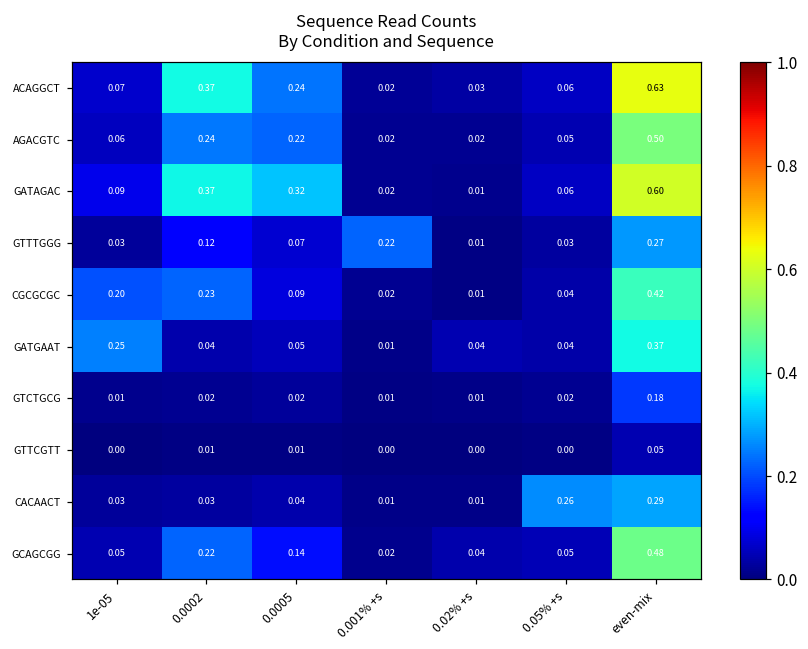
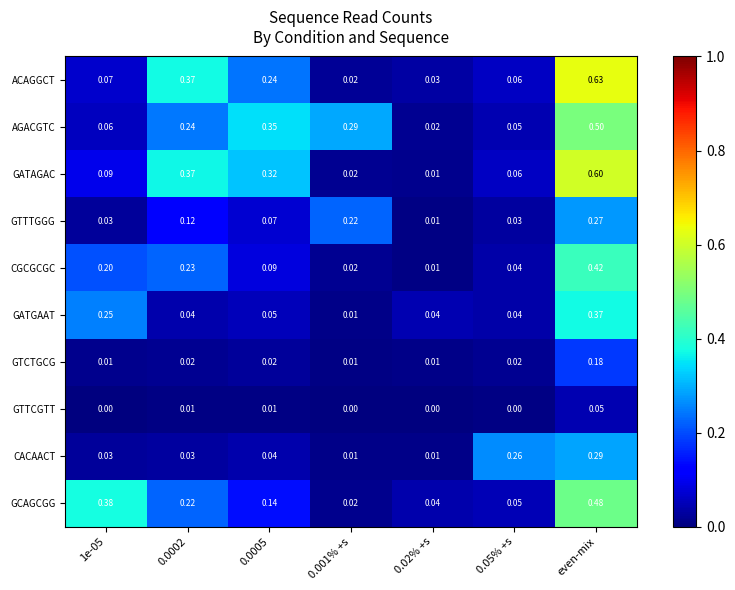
  {
    "ACAGGCT": {
      "1e-05": 0.07,
      "0.0002": 0.37,
      "0.0005": 0.24,
      "0.001% +s": 0.02,
      "0.02% +s": 0.03,
      "0.05% +s": 0.06,
      "even-mix": 0.63
    },
    "AGACGTC": {
      "1e-05": 0.06,
      "0.0002": 0.24,
-     "0.0005": 0.22,
-     "0.001% +s": 0.02,
+     "0.0005": 0.35,
+     "0.001% +s": 0.29,
      "0.02% +s": 0.02,
      "0.05% +s": 0.05,
      "even-mix": 0.50
    },
    "GATAGAC": {
      "1e-05": 0.09,
      "0.0002": 0.37,
      "0.0005": 0.32,
      "0.001% +s": 0.02,
      "0.02% +s": 0.01,
      "0.05% +s": 0.06,
      "even-mix": 0.60
    },
    "GTTTGGG": {
      "1e-05": 0.03,
      "0.0002": 0.12,
      "0.0005": 0.07,
      "0.001% +s": 0.22,
      "0.02% +s": 0.01,
      "0.05% +s": 0.03,
      "even-mix": 0.27
    },
    "CGCGCGC": {
      "1e-05": 0.20,
      "0.0002": 0.23,
      "0.0005": 0.09,
      "0.001% +s": 0.02,
      "0.02% +s": 0.01,
      "0.05% +s": 0.04,
      "even-mix": 0.42
    },
    "GATGAAT": {
      "1e-05": 0.25,
      "0.0002": 0.04,
      "0.0005": 0.05,
      "0.001% +s": 0.01,
      "0.02% +s": 0.04,
      "0.05% +s": 0.04,
      "even-mix": 0.37
    },
    "GTCTGCG": {
      "1e-05": 0.01,
      "0.0002": 0.02,
      "0.0005": 0.02,
      "0.001% +s": 0.01,
      "0.02% +s": 0.01,
      "0.05% +s": 0.02,
      "even-mix": 0.18
    },
    "GTTCGTT": {
      "1e-05": 0.00,
      "0.0002": 0.01,
      "0.0005": 0.01,
      "0.001% +s": 0.00,
      "0.02% +s": 0.00,
      "0.05% +s": 0.00,
      "even-mix": 0.05
    },
    "CACAACT": {
      "1e-05": 0.03,
      "0.0002": 0.03,
      "0.0005": 0.04,
      "0.001% +s": 0.01,
      "0.02% +s": 0.01,
      "0.05% +s": 0.26,
      "even-mix": 0.29
    },
    "GCAGCGG": {
-     "1e-05": 0.05,
+     "1e-05": 0.38,
      "0.0002": 0.22,
      "0.0005": 0.14,
      "0.001% +s": 0.02,
      "0.02% +s": 0.04,
      "0.05% +s": 0.05,
      "even-mix": 0.48
    }
  }
